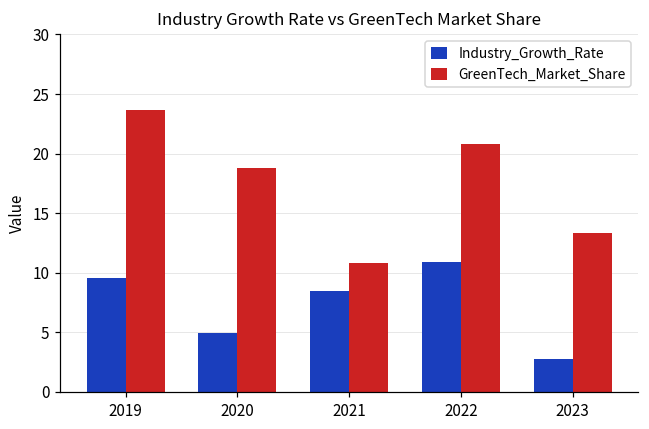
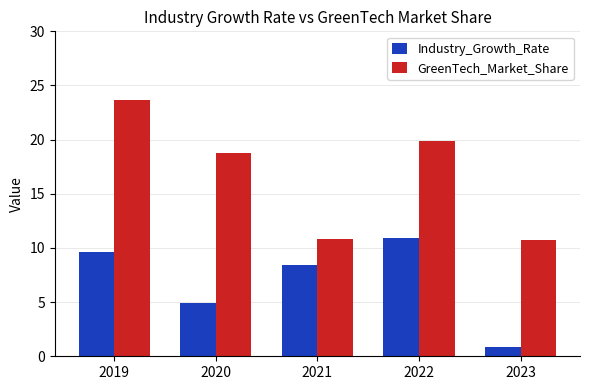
  {
    "Industry_Growth_Rate": {
      "2019": 9.6,
      "2020": 4.9,
      "2021": 8.5,
      "2022": 10.9,
-     "2023": 2.8
+     "2023": 0.9
    },
    "GreenTech_Market_Share": {
      "2019": 23.7,
      "2020": 18.8,
      "2021": 10.8,
-     "2022": 20.8,
-     "2023": 13.3
+     "2022": 19.9,
+     "2023": 10.7
    }
  }
